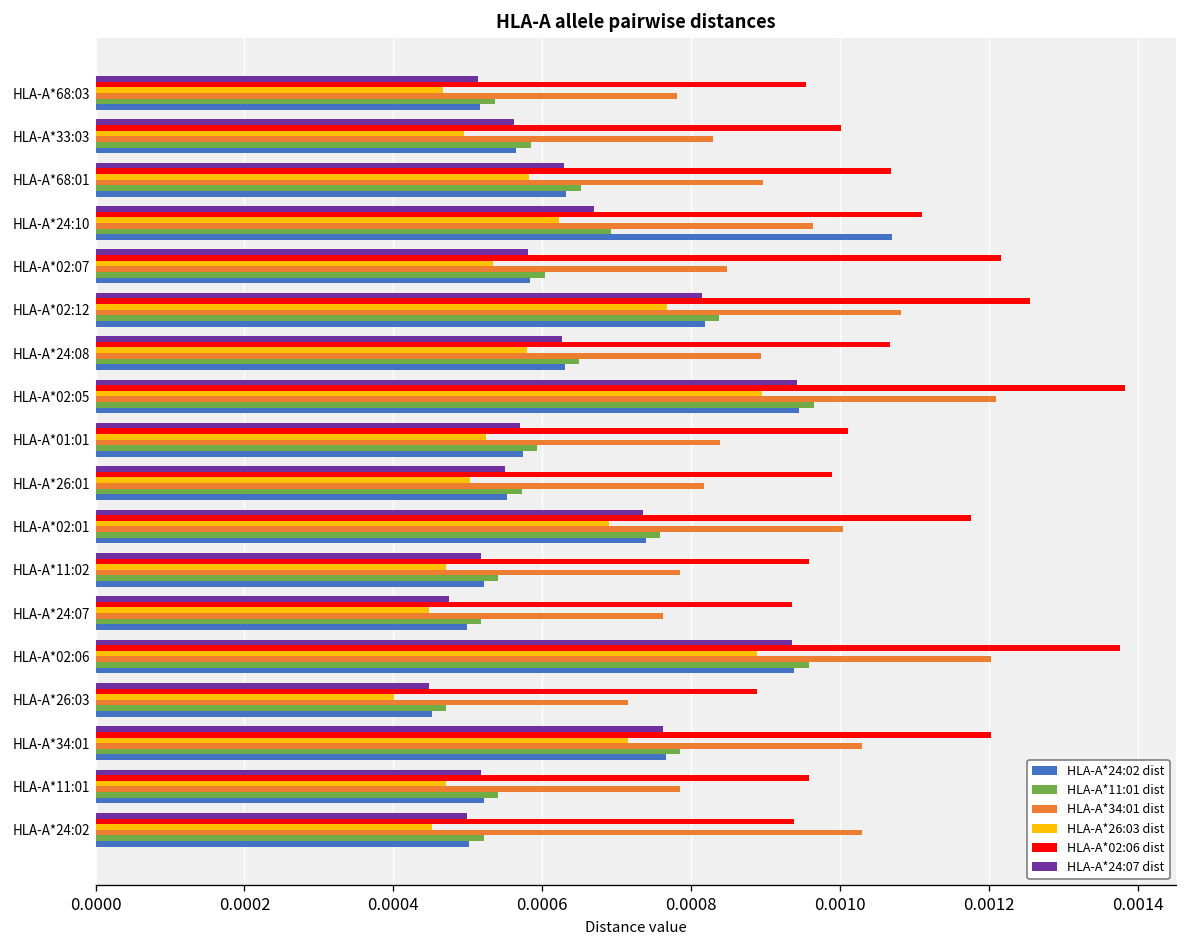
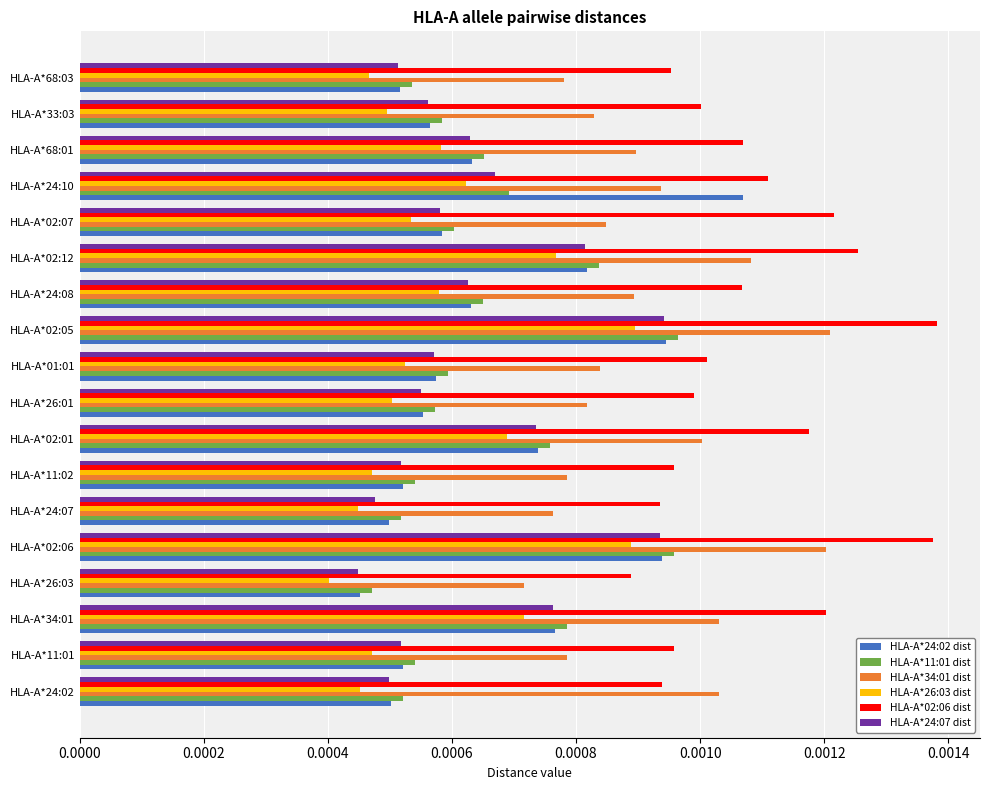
  {
    "HLA-A*24:02 dist": {
      "HLA-A*68:03": 0.00052,
      "HLA-A*33:03": 0.00056,
      "HLA-A*68:01": 0.00063,
      "HLA-A*24:10": 0.00107,
      "HLA-A*02:07": 0.00058,
      "HLA-A*02:12": 0.00082,
      "HLA-A*24:08": 0.00063,
      "HLA-A*02:05": 0.00095,
      "HLA-A*01:01": 0.00057,
      "HLA-A*26:01": 0.00055,
      "HLA-A*02:01": 0.00074,
      "HLA-A*11:02": 0.00052,
      "HLA-A*24:07": 0.00050,
      "HLA-A*02:06": 0.00094,
      "HLA-A*26:03": 0.00045,
      "HLA-A*34:01": 0.00077,
      "HLA-A*11:01": 0.00052,
      "HLA-A*24:02": 0.00050
    },
    "HLA-A*11:01 dist": {
      "HLA-A*68:03": 0.00054,
      "HLA-A*33:03": 0.00058,
      "HLA-A*68:01": 0.00065,
      "HLA-A*24:10": 0.00069,
      "HLA-A*02:07": 0.00060,
      "HLA-A*02:12": 0.00084,
      "HLA-A*24:08": 0.00065,
      "HLA-A*02:05": 0.00096,
      "HLA-A*01:01": 0.00059,
      "HLA-A*26:01": 0.00057,
      "HLA-A*02:01": 0.00076,
      "HLA-A*11:02": 0.00054,
      "HLA-A*24:07": 0.00052,
      "HLA-A*02:06": 0.00096,
      "HLA-A*26:03": 0.00047,
      "HLA-A*34:01": 0.00079,
      "HLA-A*11:01": 0.00054,
      "HLA-A*24:02": 0.00052
    },
    "HLA-A*34:01 dist": {
      "HLA-A*68:03": 0.00078,
      "HLA-A*33:03": 0.00083,
      "HLA-A*68:01": 0.00090,
-     "HLA-A*24:10": 0.00096,
+     "HLA-A*24:10": 0.00094,
      "HLA-A*02:07": 0.00085,
      "HLA-A*02:12": 0.00108,
      "HLA-A*24:08": 0.00089,
      "HLA-A*02:05": 0.00121,
      "HLA-A*01:01": 0.00084,
      "HLA-A*26:01": 0.00082,
      "HLA-A*02:01": 0.00100,
      "HLA-A*11:02": 0.00079,
      "HLA-A*24:07": 0.00076,
      "HLA-A*02:06": 0.00120,
      "HLA-A*26:03": 0.00072,
      "HLA-A*34:01": 0.00103,
      "HLA-A*11:01": 0.00079,
      "HLA-A*24:02": 0.00103
    },
    "HLA-A*26:03 dist": {
      "HLA-A*68:03": 0.00047,
      "HLA-A*33:03": 0.00049,
      "HLA-A*68:01": 0.00058,
      "HLA-A*24:10": 0.00062,
      "HLA-A*02:07": 0.00053,
      "HLA-A*02:12": 0.00077,
      "HLA-A*24:08": 0.00058,
      "HLA-A*02:05": 0.00090,
      "HLA-A*01:01": 0.00052,
      "HLA-A*26:01": 0.00050,
      "HLA-A*02:01": 0.00069,
      "HLA-A*11:02": 0.00047,
      "HLA-A*24:07": 0.00045,
      "HLA-A*02:06": 0.00089,
      "HLA-A*26:03": 0.00040,
      "HLA-A*34:01": 0.00072,
      "HLA-A*11:01": 0.00047,
      "HLA-A*24:02": 0.00045
    },
    "HLA-A*02:06 dist": {
      "HLA-A*68:03": 0.00095,
      "HLA-A*33:03": 0.00100,
      "HLA-A*68:01": 0.00107,
      "HLA-A*24:10": 0.00111,
      "HLA-A*02:07": 0.00122,
      "HLA-A*02:12": 0.00126,
      "HLA-A*24:08": 0.00107,
      "HLA-A*02:05": 0.00138,
      "HLA-A*01:01": 0.00101,
      "HLA-A*26:01": 0.00099,
      "HLA-A*02:01": 0.00118,
      "HLA-A*11:02": 0.00096,
      "HLA-A*24:07": 0.00094,
      "HLA-A*02:06": 0.00138,
      "HLA-A*26:03": 0.00089,
      "HLA-A*34:01": 0.00120,
      "HLA-A*11:01": 0.00096,
      "HLA-A*24:02": 0.00094
    },
    "HLA-A*24:07 dist": {
      "HLA-A*68:03": 0.00051,
      "HLA-A*33:03": 0.00056,
      "HLA-A*68:01": 0.00063,
      "HLA-A*24:10": 0.00067,
      "HLA-A*02:07": 0.00058,
      "HLA-A*02:12": 0.00081,
      "HLA-A*24:08": 0.00063,
      "HLA-A*02:05": 0.00094,
      "HLA-A*01:01": 0.00057,
      "HLA-A*26:01": 0.00055,
      "HLA-A*02:01": 0.00074,
      "HLA-A*11:02": 0.00052,
      "HLA-A*24:07": 0.00048,
      "HLA-A*02:06": 0.00094,
      "HLA-A*26:03": 0.00045,
      "HLA-A*34:01": 0.00076,
      "HLA-A*11:01": 0.00052,
      "HLA-A*24:02": 0.00050
    }
  }
